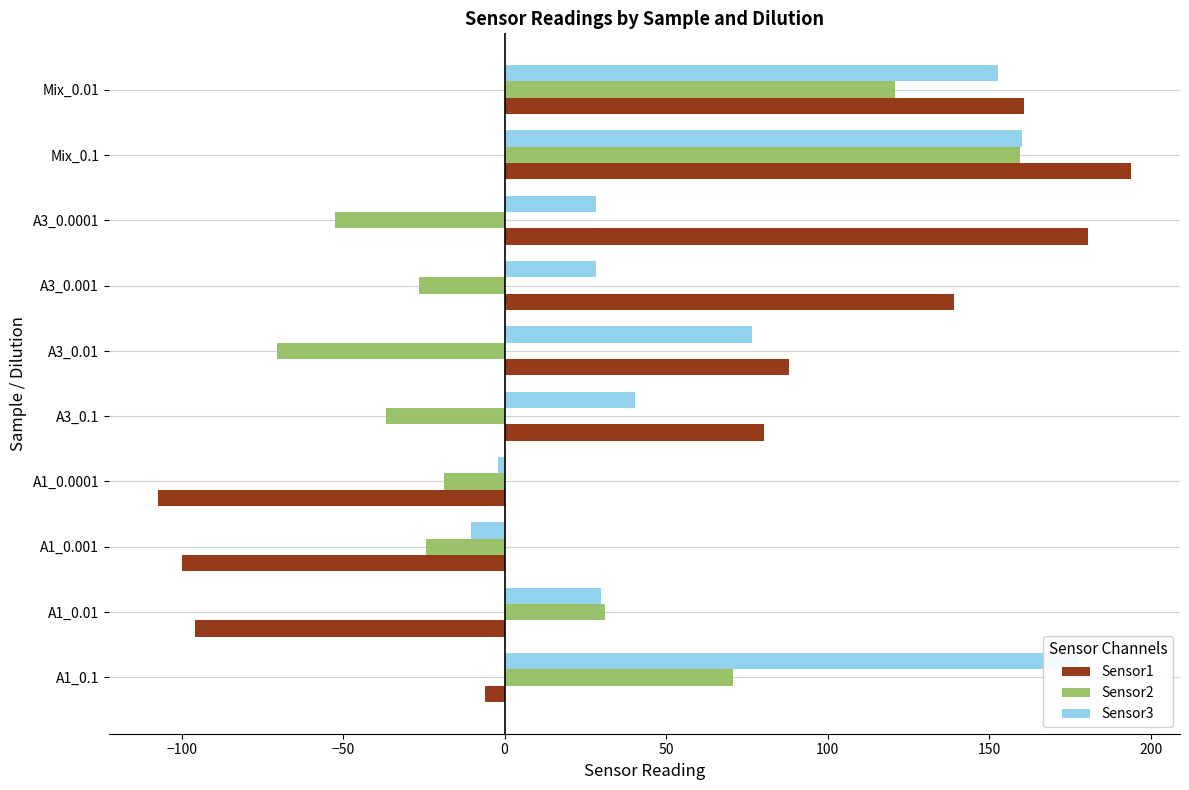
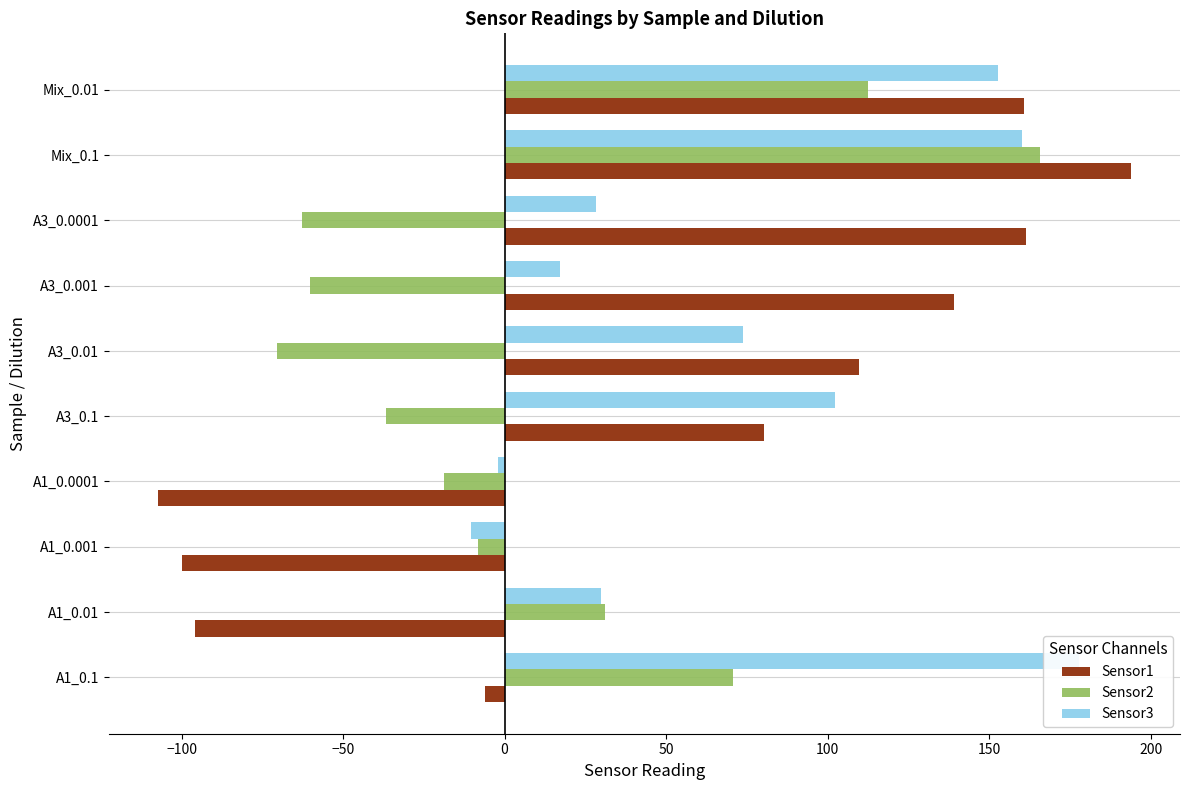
  {
    "Sensor1": {
      "Mix_0.01": 161,
      "Mix_0.1": 194,
-     "A3_0.0001": 180,
+     "A3_0.0001": 161,
      "A3_0.001": 139,
-     "A3_0.01": 88,
+     "A3_0.01": 110,
      "A3_0.1": 80,
      "A1_0.0001": -107,
      "A1_0.001": -100,
      "A1_0.01": -96,
      "A1_0.1": -6
    },
    "Sensor2": {
-     "Mix_0.01": 121,
-     "Mix_0.1": 160,
-     "A3_0.0001": -52,
-     "A3_0.001": -27,
+     "Mix_0.01": 112,
+     "Mix_0.1": 166,
+     "A3_0.0001": -63,
+     "A3_0.001": -60,
      "A3_0.01": -71,
      "A3_0.1": -37,
      "A1_0.0001": -19,
-     "A1_0.001": -24,
+     "A1_0.001": -8,
      "A1_0.01": 31,
      "A1_0.1": 71
    },
    "Sensor3": {
      "Mix_0.01": 153,
      "Mix_0.1": 160,
      "A3_0.0001": 28,
-     "A3_0.001": 28,
-     "A3_0.01": 77,
-     "A3_0.1": 40,
+     "A3_0.001": 17,
+     "A3_0.01": 74,
+     "A3_0.1": 102,
      "A1_0.0001": -2,
      "A1_0.001": -10,
      "A1_0.01": 30
    }
  }
